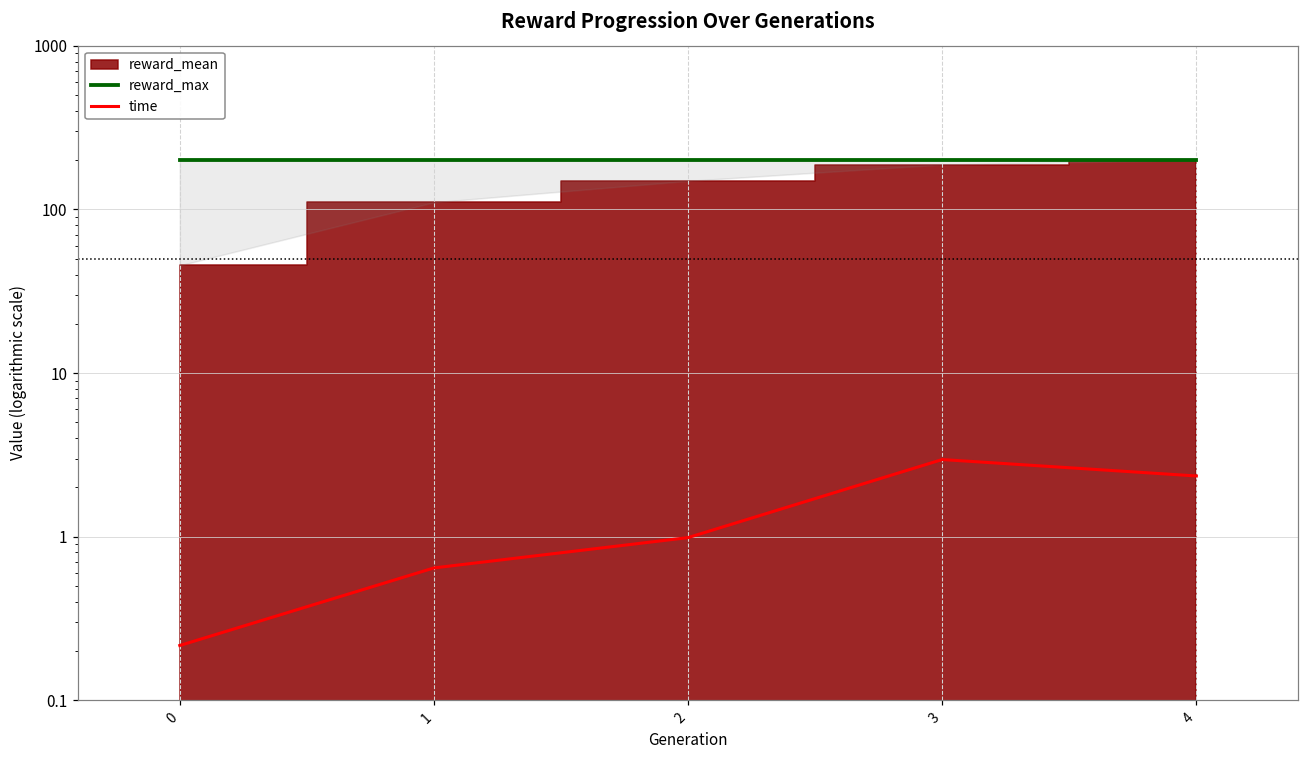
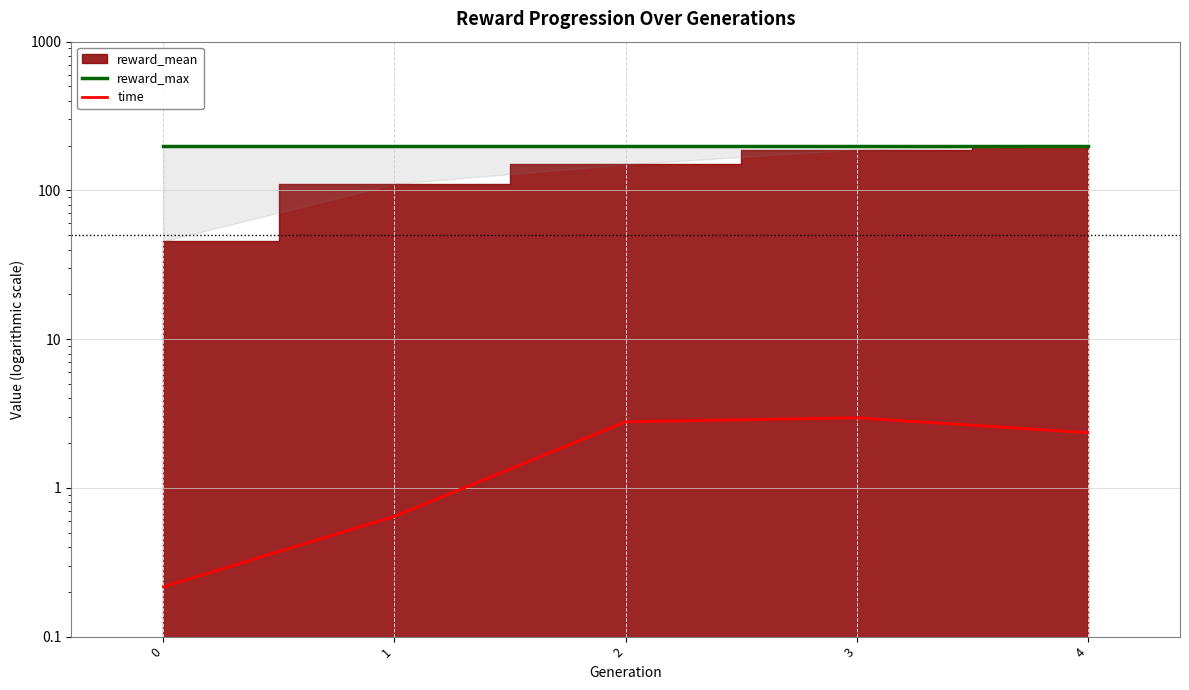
  {
    "reward_max": {
      "0": 200,
      "1": 200,
      "2": 200,
      "3": 200
    },
    "time": {
      "0": 0.22,
      "1": 0.64,
-     "2": 1.0,
+     "2": 2.8,
      "3": 3.0,
      "4": 2.3
    }
  }
